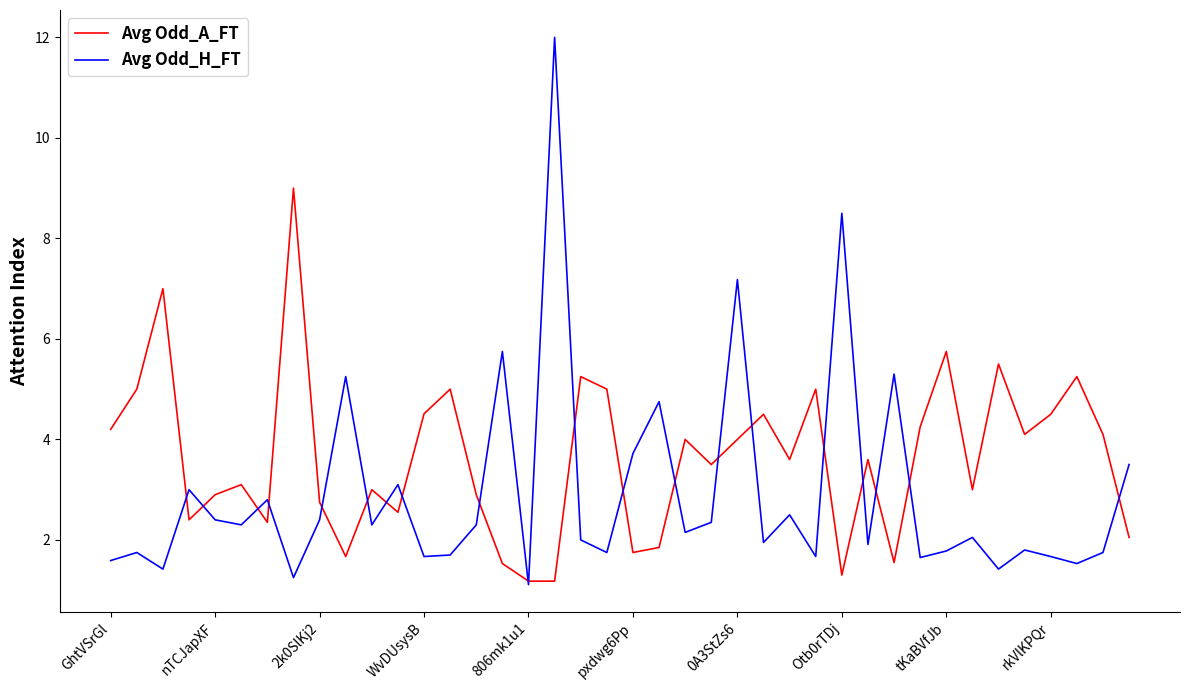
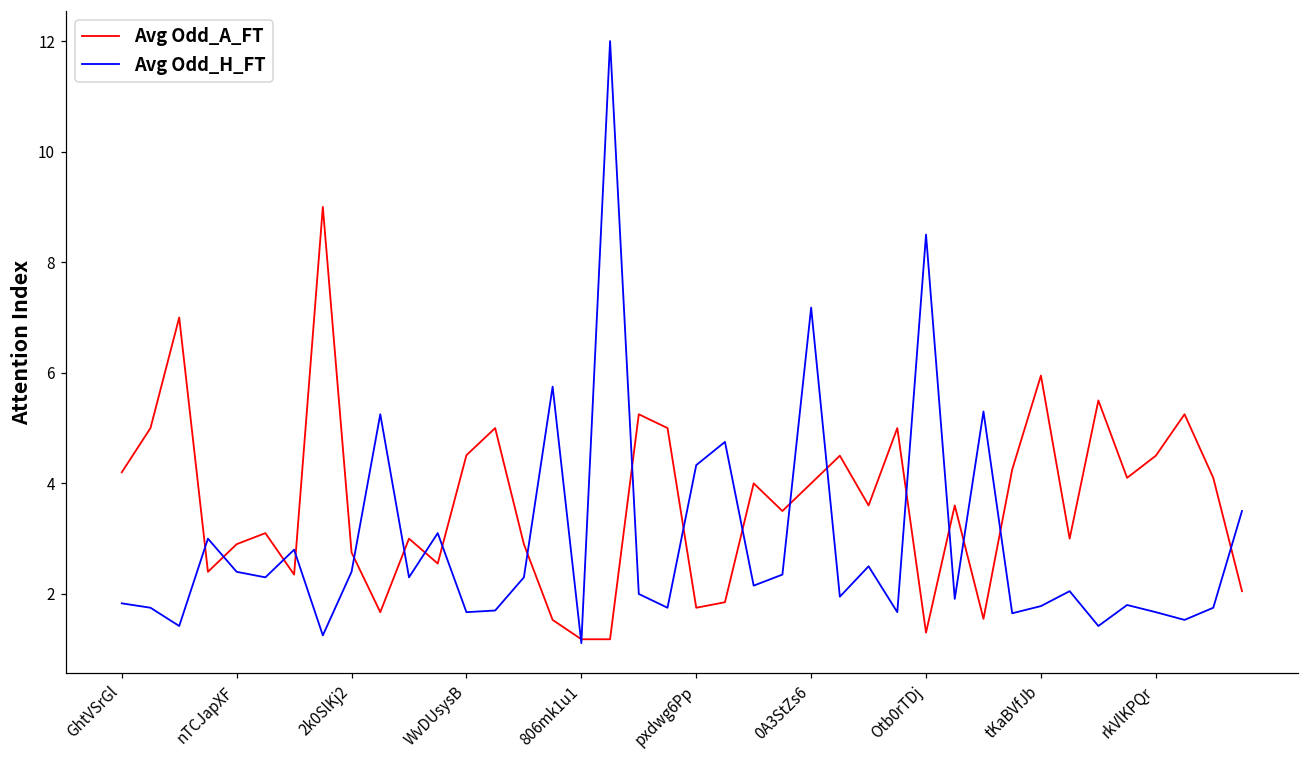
  {
    "Avg Odd_A_FT": {
      "GhtVSrGl": 4.2,
      "nTCJapXF": 2.9,
      "2k0SlKj2": 2.8,
      "WvDUsysB": 4.5,
      "806mk1u1": 1.2,
      "pxdwg6Pp": 1.8,
      "0A3StZs6": 4.0,
      "Otb0rTDj": 1.3,
-     "tKaBVfJb": 5.8,
+     "tKaBVfJb": 6.0,
      "rkVlKPQr": 4.5
    },
    "Avg Odd_H_FT": {
-     "GhtVSrGl": 1.6,
+     "GhtVSrGl": 1.8,
      "nTCJapXF": 2.4,
      "2k0SlKj2": 2.4,
      "WvDUsysB": 1.7,
      "806mk1u1": 1.1,
-     "pxdwg6Pp": 3.7,
+     "pxdwg6Pp": 4.3,
      "0A3StZs6": 7.2,
      "Otb0rTDj": 8.5,
      "tKaBVfJb": 1.8,
      "rkVlKPQr": 1.7
    }
  }
